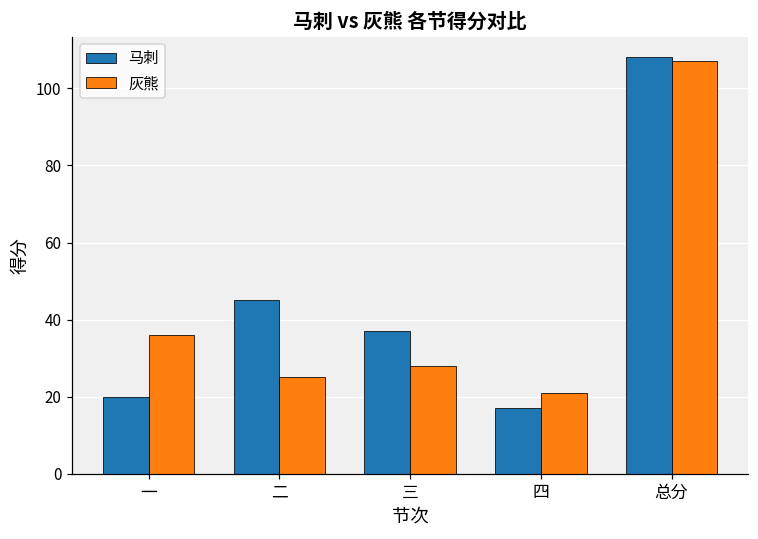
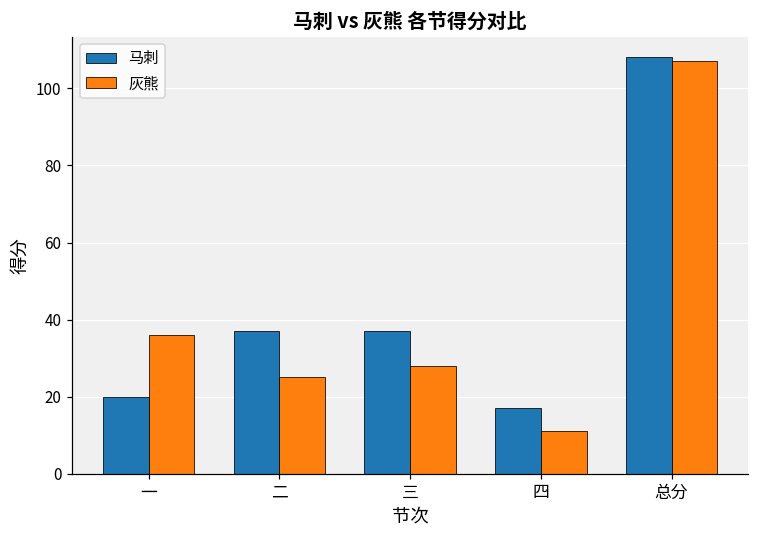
  {
    "马刺": {
      "一": 20,
-     "二": 45,
+     "二": 37,
      "三": 37,
      "四": 17,
      "总分": 108
    },
    "灰熊": {
      "一": 36,
      "二": 25,
      "三": 28,
-     "四": 21,
+     "四": 11,
      "总分": 107
    }
  }
